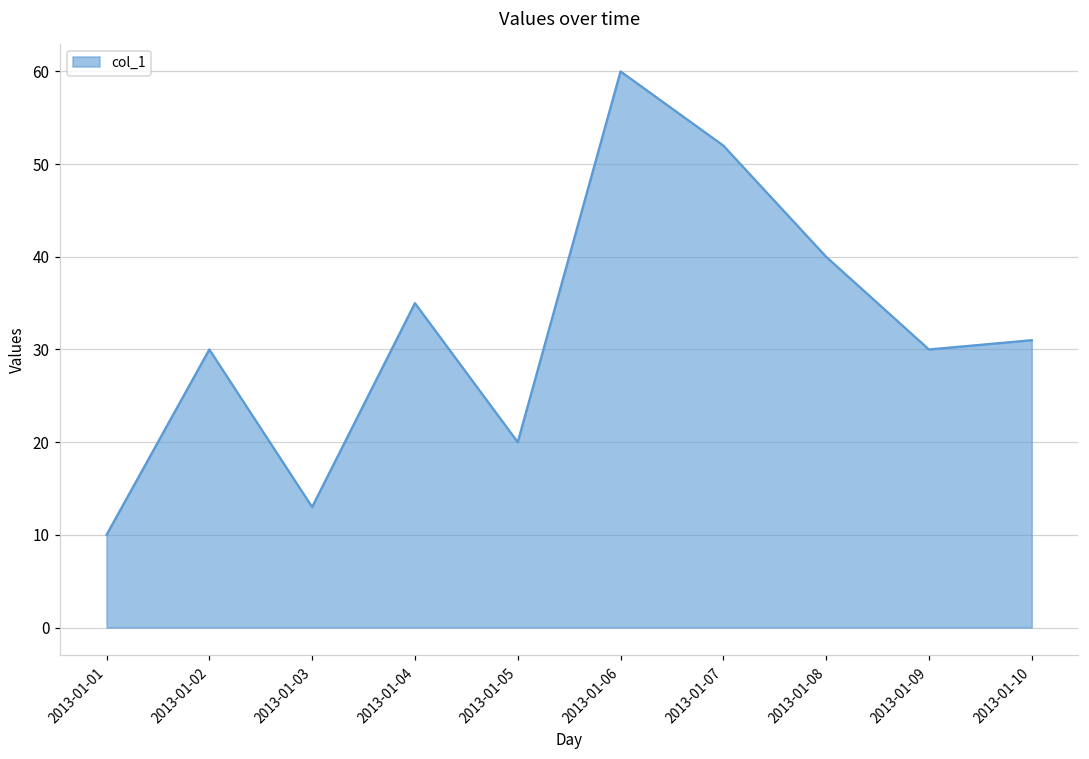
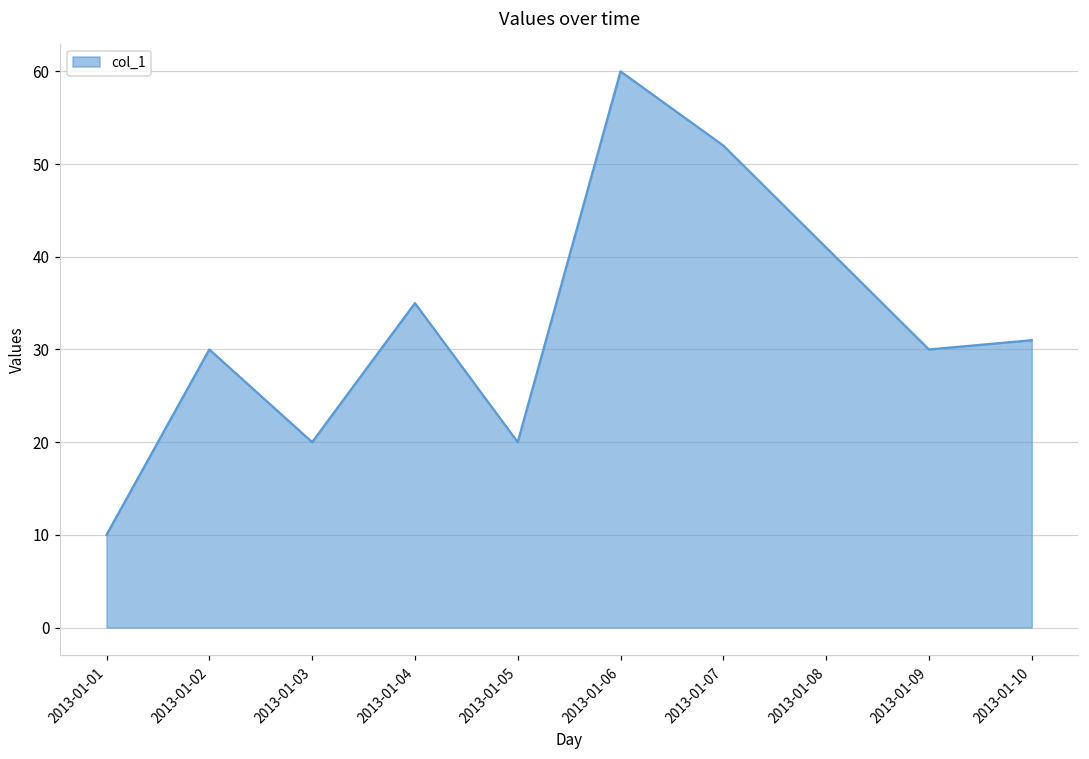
  {
    "2013-01-01": 10,
    "2013-01-02": 30,
-   "2013-01-03": 13,
+   "2013-01-03": 20,
    "2013-01-04": 35,
    "2013-01-05": 20,
    "2013-01-06": 60,
    "2013-01-07": 52,
-   "2013-01-08": 40,
+   "2013-01-08": 41,
    "2013-01-09": 30,
    "2013-01-10": 31
  }
